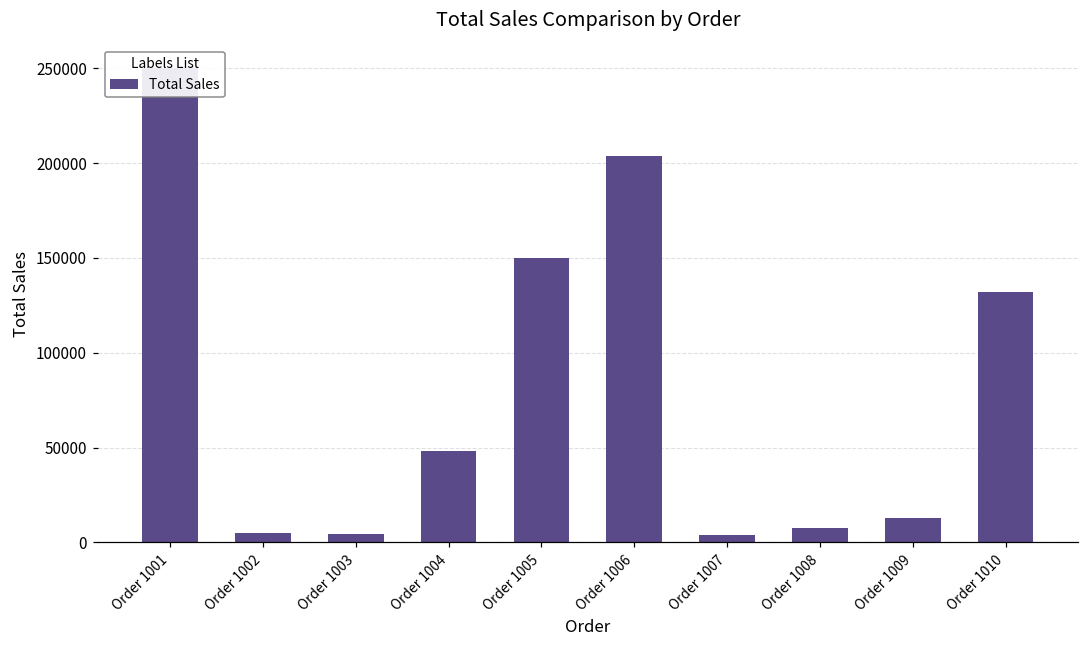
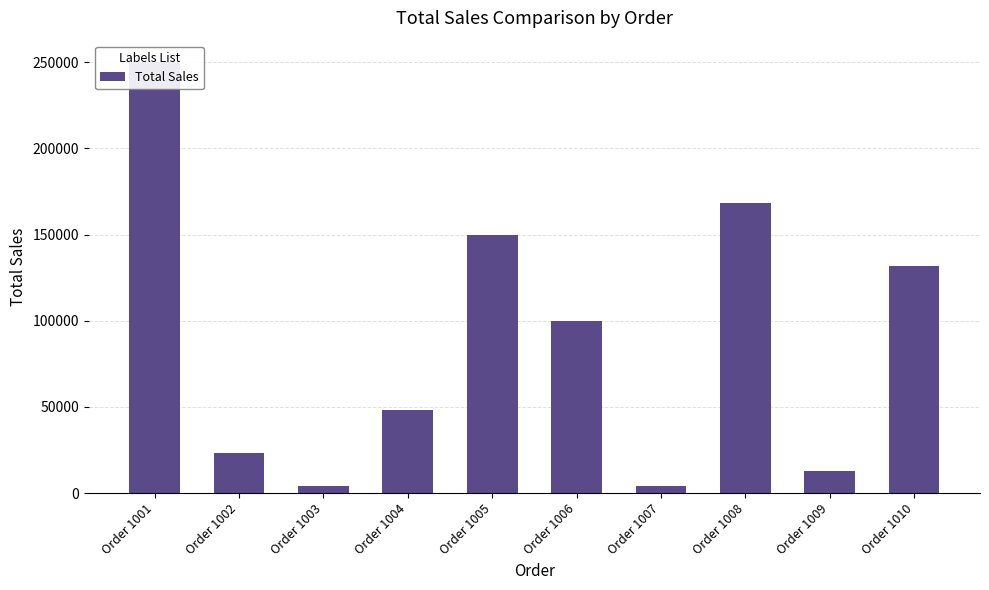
  {
-   "Order 1002": 5000,
+   "Order 1002": 23000,
    "Order 1003": 4000,
    "Order 1004": 48000,
    "Order 1005": 150000,
-   "Order 1006": 204000,
+   "Order 1006": 100000,
    "Order 1007": 4000,
-   "Order 1008": 8000,
+   "Order 1008": 169000,
    "Order 1009": 13000,
    "Order 1010": 132000
  }
